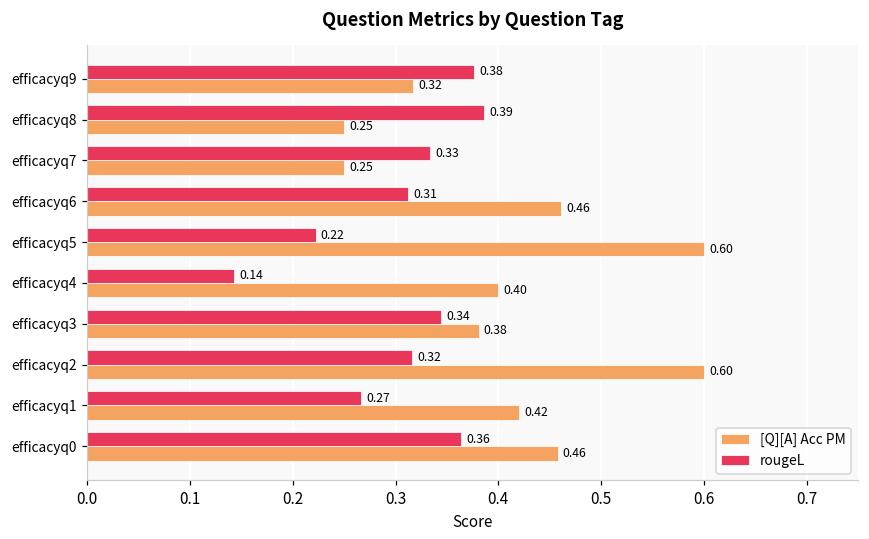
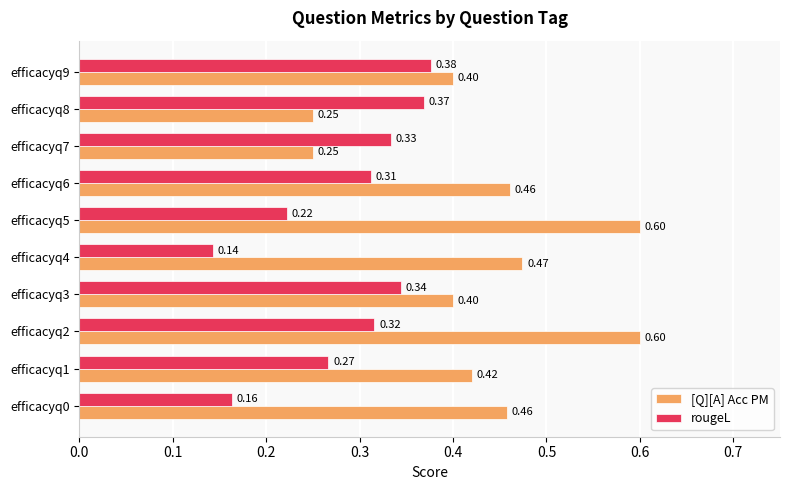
  {
    "[Q][A] Acc PM": {
-     "efficacyq9": 0.32,
+     "efficacyq9": 0.40,
      "efficacyq8": 0.25,
      "efficacyq7": 0.25,
      "efficacyq6": 0.46,
      "efficacyq5": 0.60,
-     "efficacyq4": 0.40,
-     "efficacyq3": 0.38,
+     "efficacyq4": 0.47,
+     "efficacyq3": 0.40,
      "efficacyq2": 0.60,
      "efficacyq1": 0.42,
      "efficacyq0": 0.46
    },
    "rougeL": {
      "efficacyq9": 0.38,
-     "efficacyq8": 0.39,
+     "efficacyq8": 0.37,
      "efficacyq7": 0.33,
      "efficacyq6": 0.31,
      "efficacyq5": 0.22,
      "efficacyq4": 0.14,
      "efficacyq3": 0.34,
      "efficacyq2": 0.32,
      "efficacyq1": 0.27,
-     "efficacyq0": 0.36
+     "efficacyq0": 0.16
    }
  }
